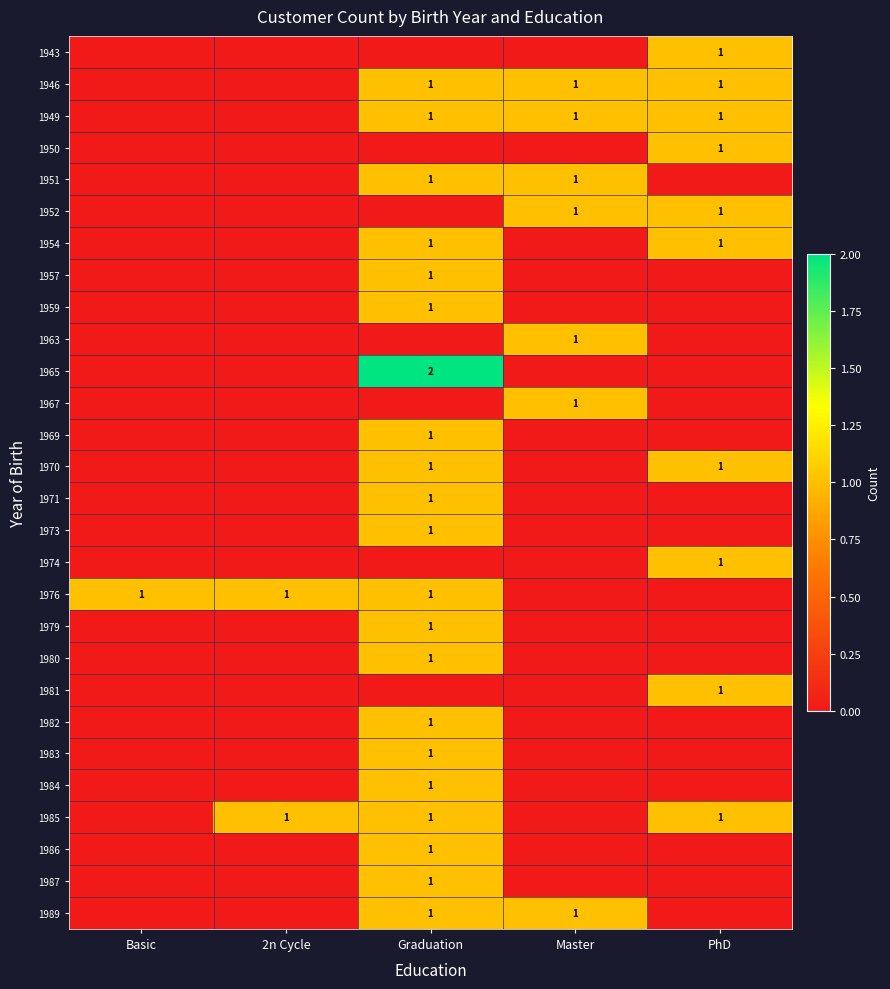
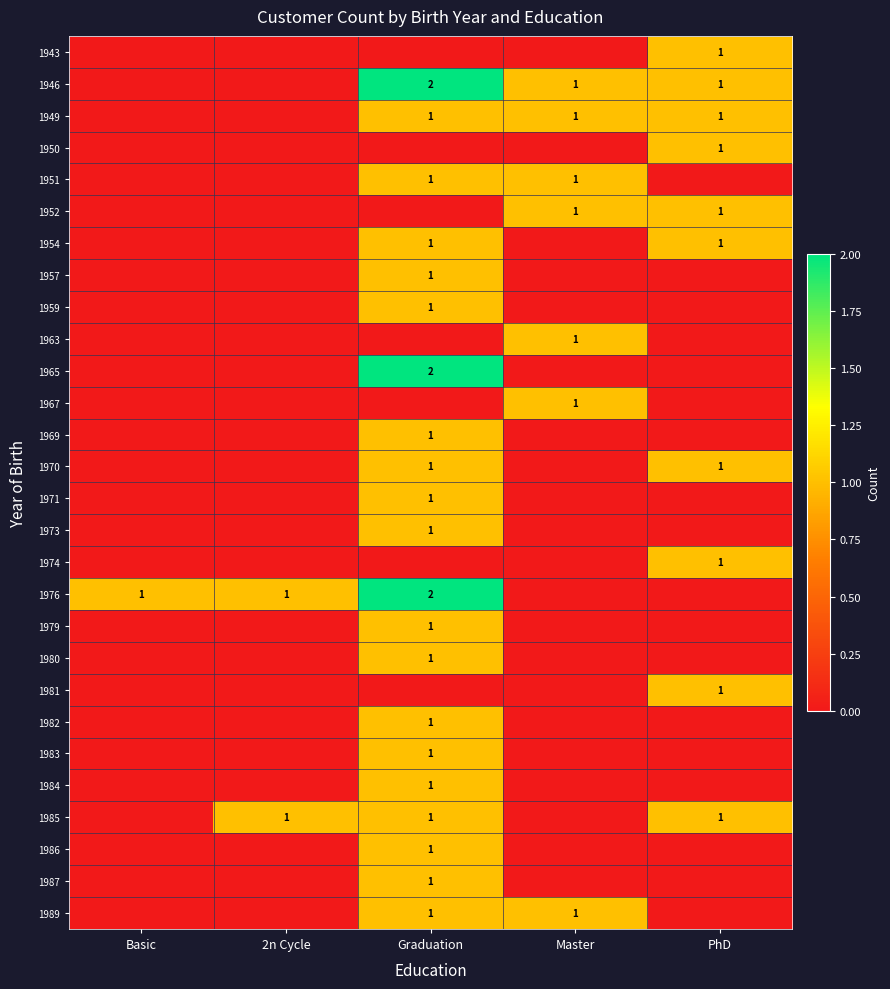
  {
    "1943": {
      "PhD": 1
    },
    "1946": {
-     "Graduation": 1,
+     "Graduation": 2,
      "Master": 1,
      "PhD": 1
    },
    "1949": {
      "Graduation": 1,
      "Master": 1,
      "PhD": 1
    },
    "1950": {
      "PhD": 1
    },
    "1951": {
      "Graduation": 1,
      "Master": 1
    },
    "1952": {
      "Master": 1,
      "PhD": 1
    },
    "1954": {
      "Graduation": 1,
      "PhD": 1
    },
    "1957": {
      "Graduation": 1
    },
    "1959": {
      "Graduation": 1
    },
    "1963": {
      "Master": 1
    },
    "1965": {
      "Graduation": 2
    },
    "1967": {
      "Master": 1
    },
    "1969": {
      "Graduation": 1
    },
    "1970": {
      "Graduation": 1,
      "PhD": 1
    },
    "1971": {
      "Graduation": 1
    },
    "1973": {
      "Graduation": 1
    },
    "1974": {
      "PhD": 1
    },
    "1976": {
      "Basic": 1,
      "2n Cycle": 1,
-     "Graduation": 1
+     "Graduation": 2
    },
    "1979": {
      "Graduation": 1
    },
    "1980": {
      "Graduation": 1
    },
    "1981": {
      "PhD": 1
    },
    "1982": {
      "Graduation": 1
    },
    "1983": {
      "Graduation": 1
    },
    "1984": {
      "Graduation": 1
    },
    "1985": {
      "2n Cycle": 1,
      "Graduation": 1,
      "PhD": 1
    },
    "1986": {
      "Graduation": 1
    },
    "1987": {
      "Graduation": 1
    },
    "1989": {
      "Graduation": 1,
      "Master": 1
    }
  }
